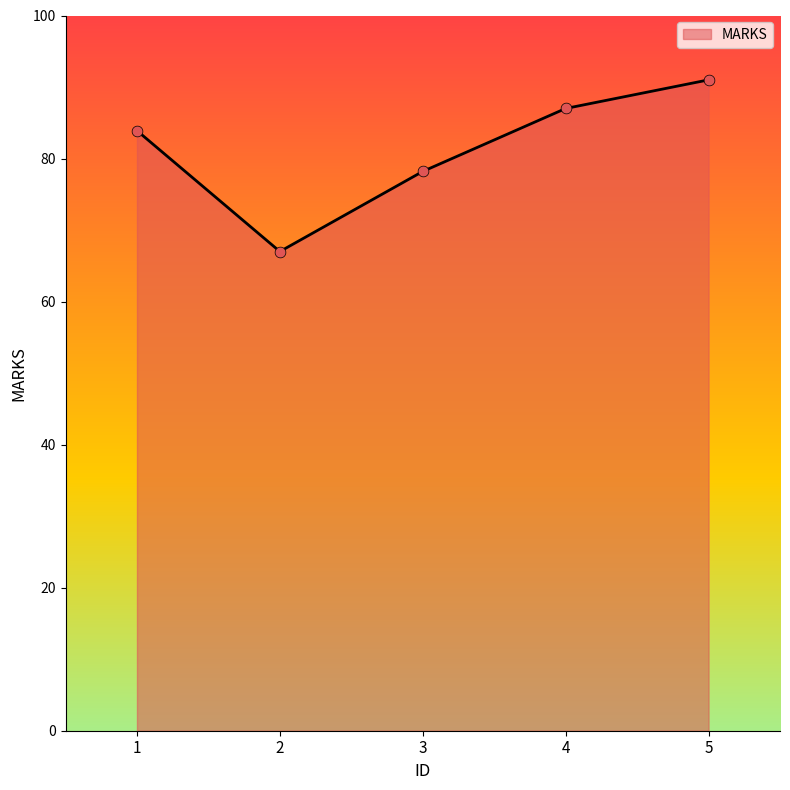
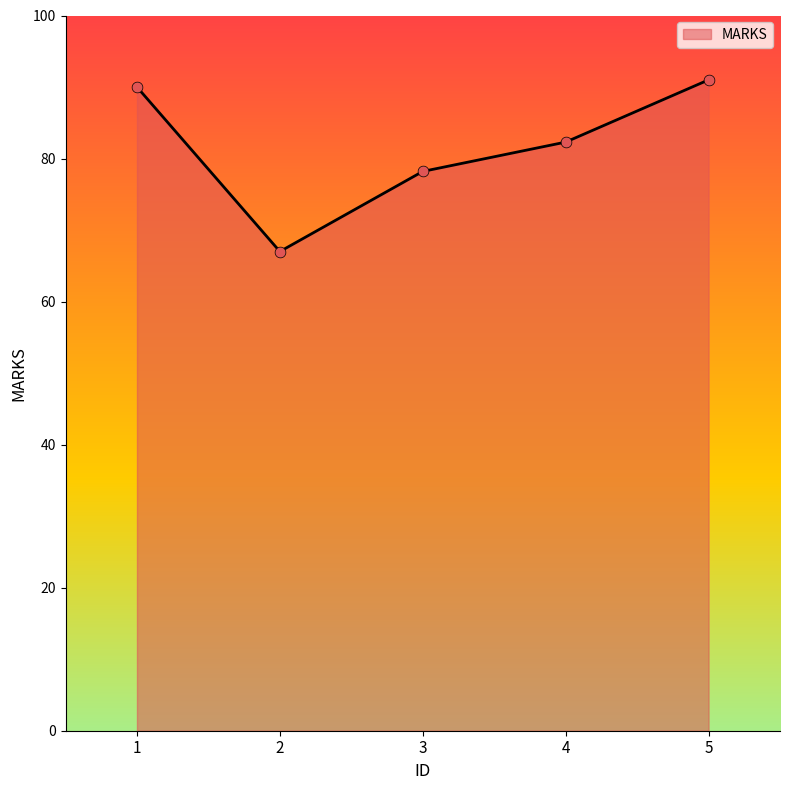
  {
-   "1": 84,
+   "1": 90,
    "2": 67,
    "3": 78,
-   "4": 87,
+   "4": 82,
    "5": 91
  }
